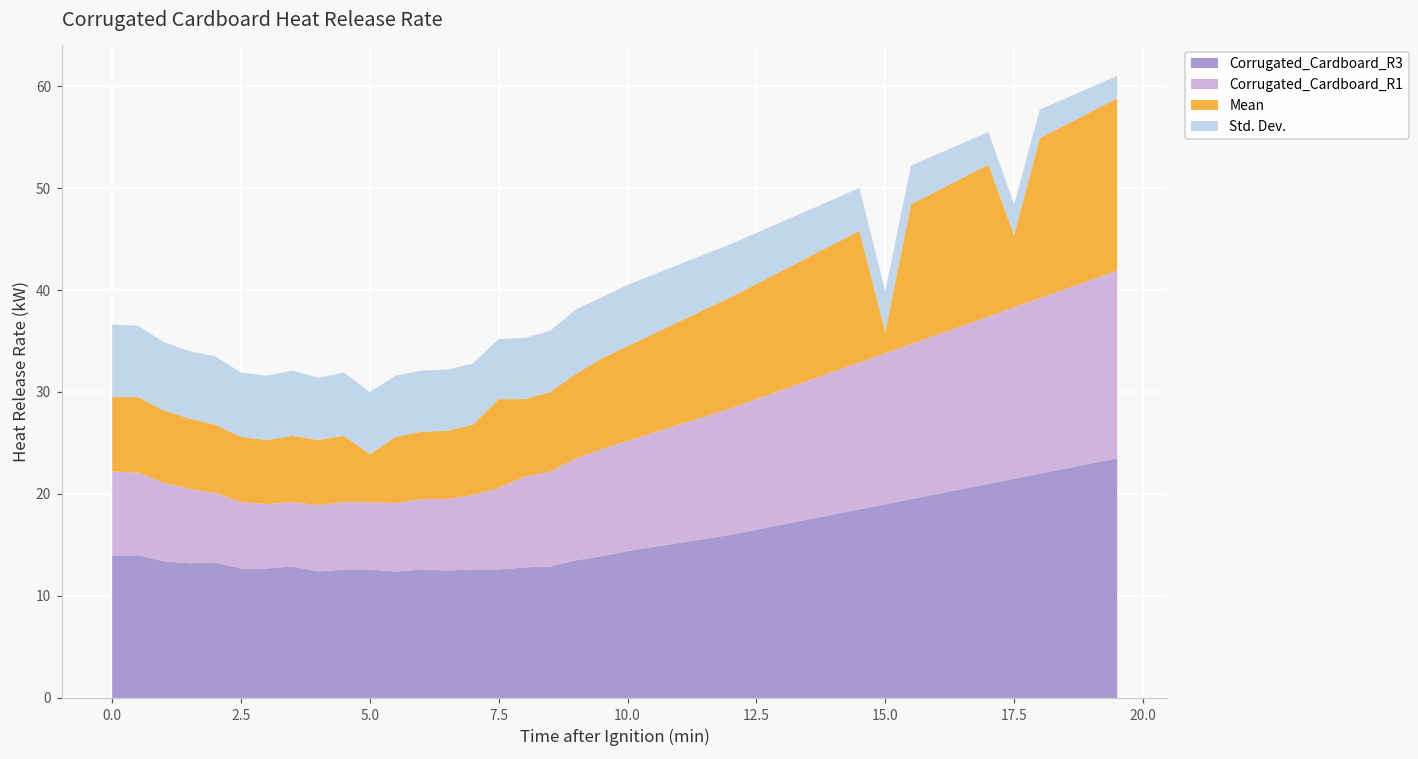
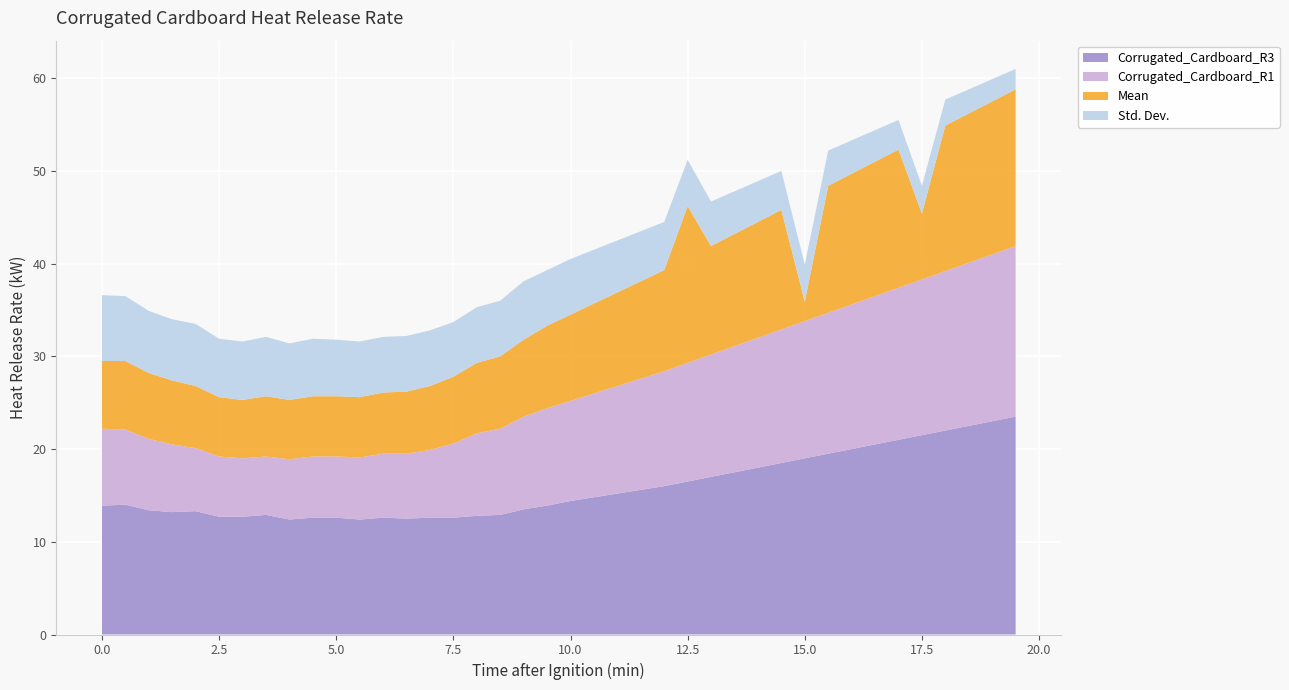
  {
    "Mean": {
      "0.0": 7,
      "2.5": 6,
-     "5.0": 5,
-     "7.5": 9,
+     "5.0": 7,
+     "7.5": 7,
      "10.0": 9,
-     "12.5": 11,
+     "12.5": 17,
      "15.0": 2,
      "17.5": 7
    }
  }
